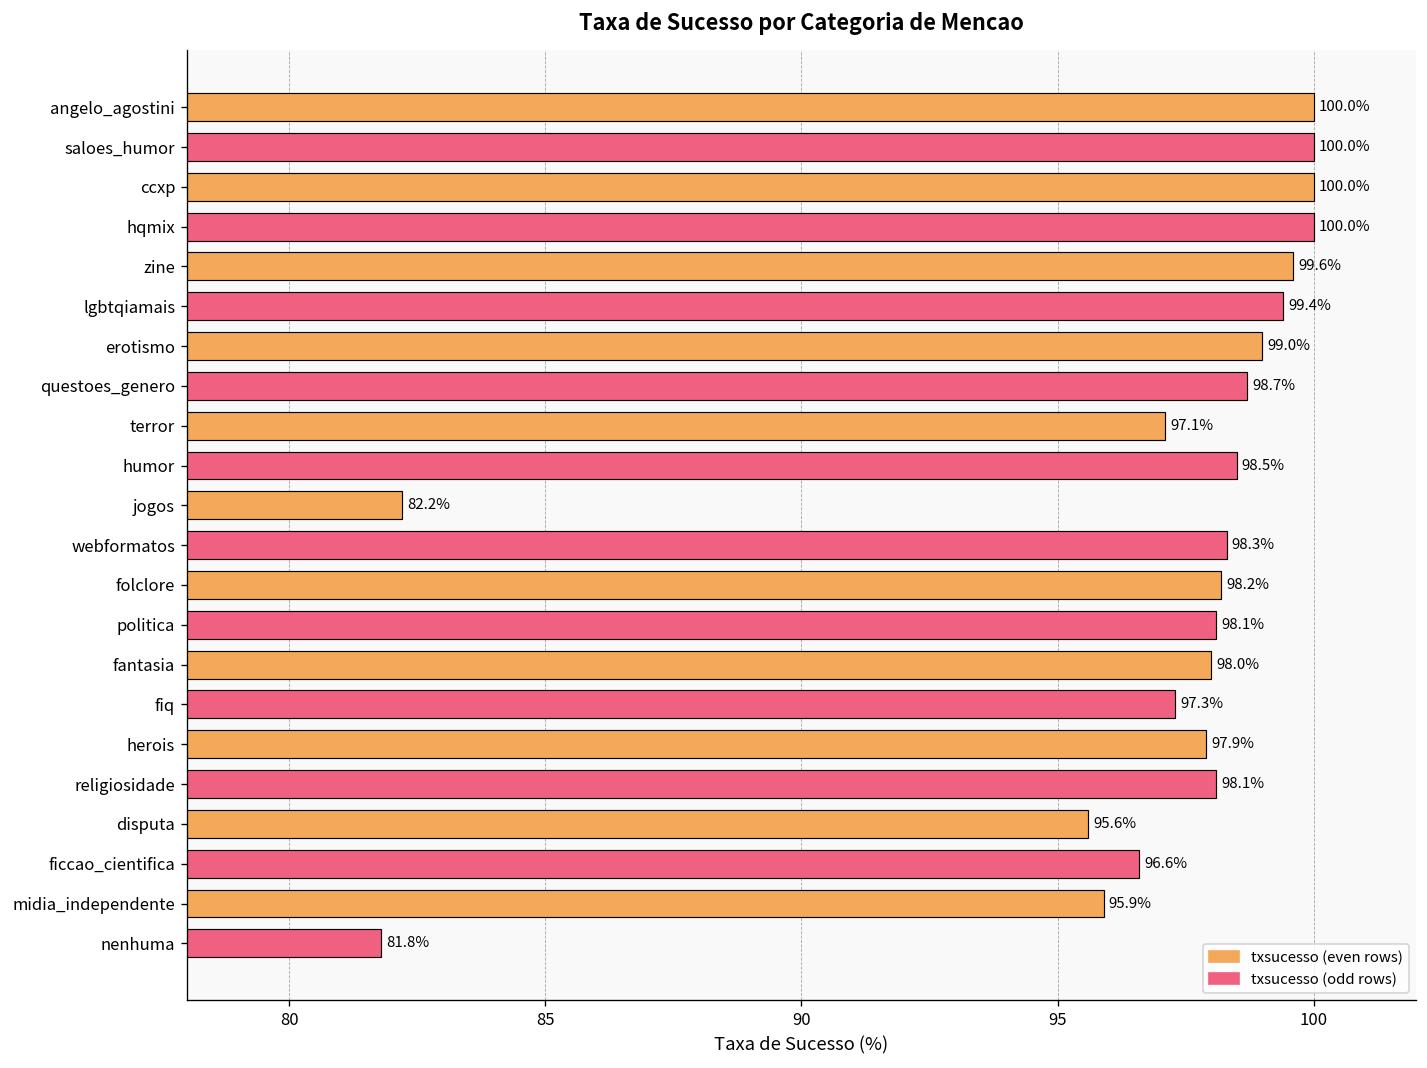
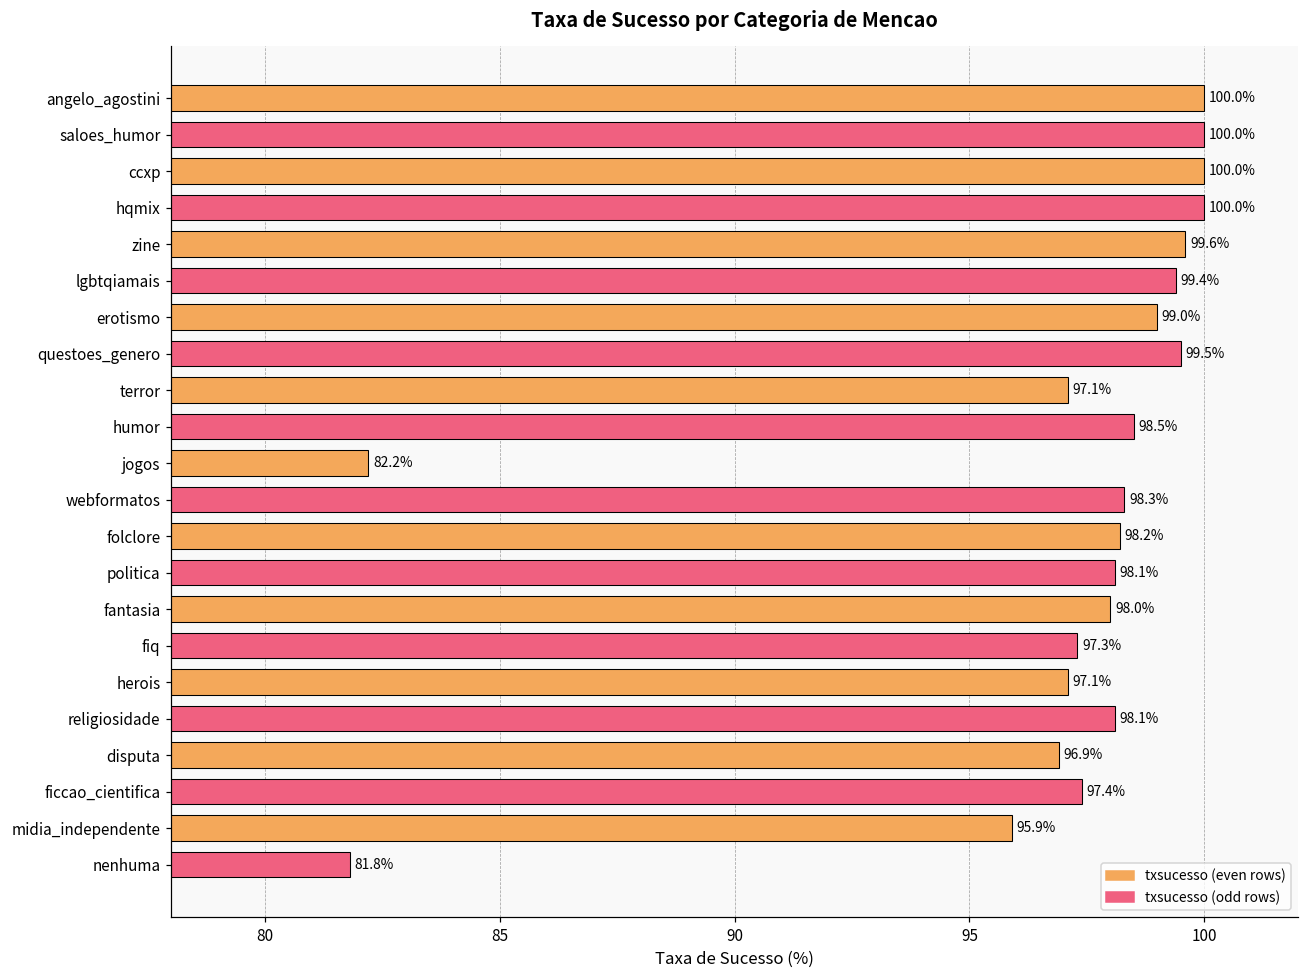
  {
    "angelo_agostini": "100.0%",
    "saloes_humor": "100.0%",
    "ccxp": "100.0%",
    "hqmix": "100.0%",
    "zine": "99.6%",
    "lgbtqiamais": "99.4%",
    "erotismo": "99.0%",
-   "questoes_genero": "98.7%",
+   "questoes_genero": "99.5%",
    "terror": "97.1%",
    "humor": "98.5%",
    "jogos": "82.2%",
    "webformatos": "98.3%",
    "folclore": "98.2%",
    "politica": "98.1%",
    "fantasia": "98.0%",
    "fiq": "97.3%",
-   "herois": "97.9%",
+   "herois": "97.1%",
    "religiosidade": "98.1%",
-   "disputa": "95.6%",
-   "ficcao_cientifica": "96.6%",
+   "disputa": "96.9%",
+   "ficcao_cientifica": "97.4%",
    "midia_independente": "95.9%",
    "nenhuma": "81.8%"
  }
